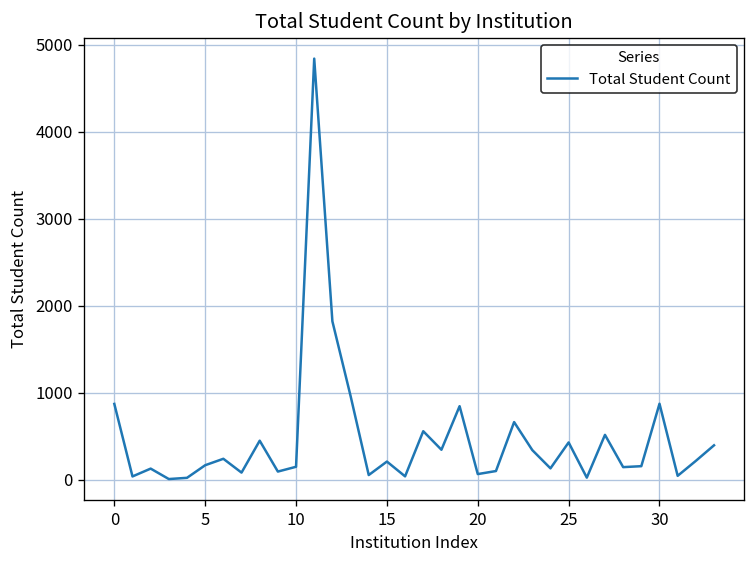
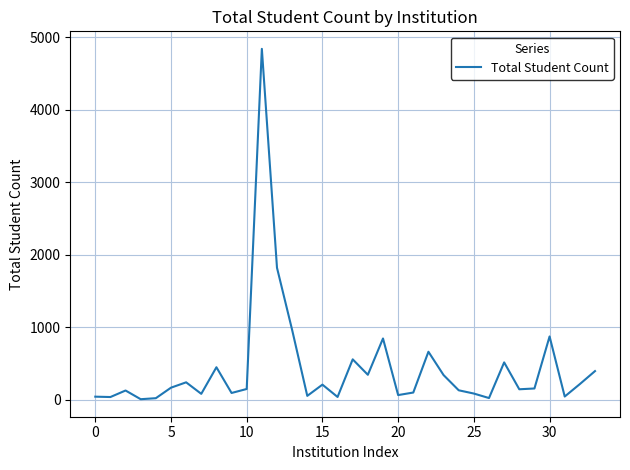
  {
-   "0": 900,
+   "0": 0,
    "5": 200,
    "10": 100,
    "15": 200,
    "20": 100,
-   "25": 400,
+   "25": 100,
    "30": 900
  }
